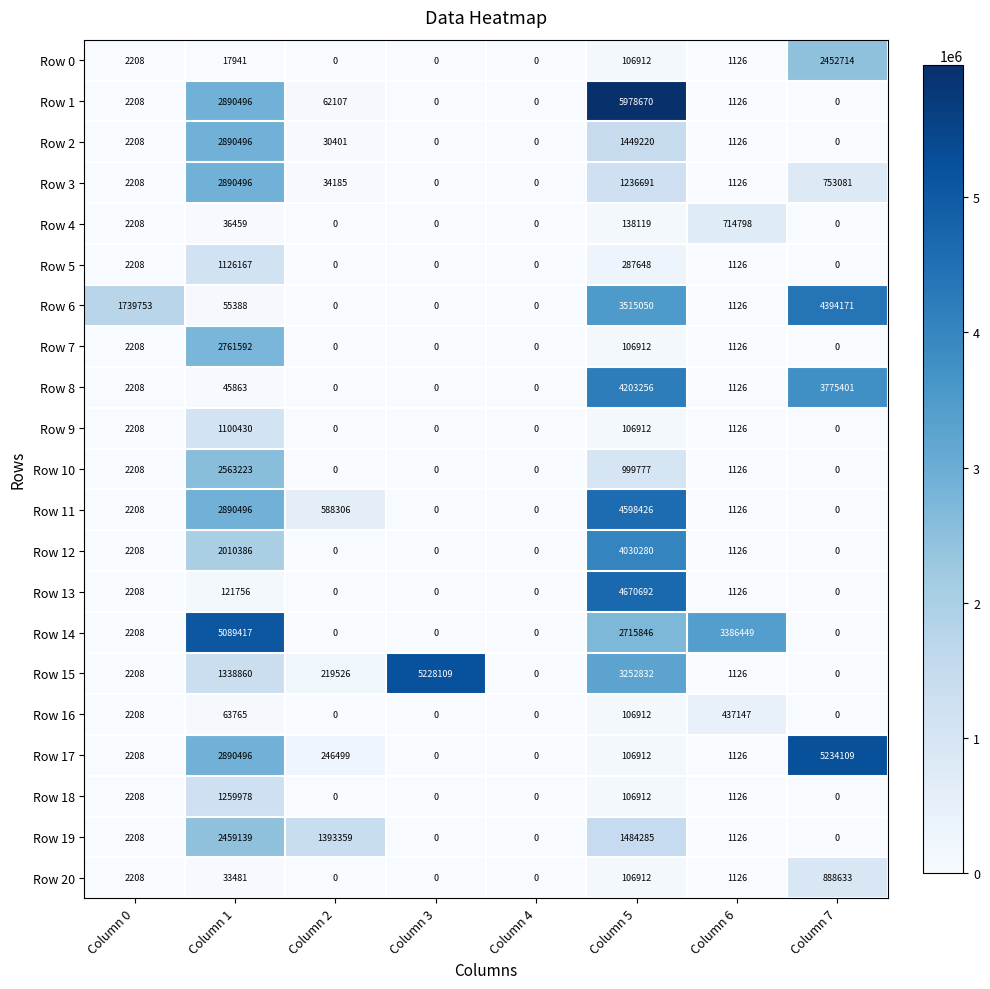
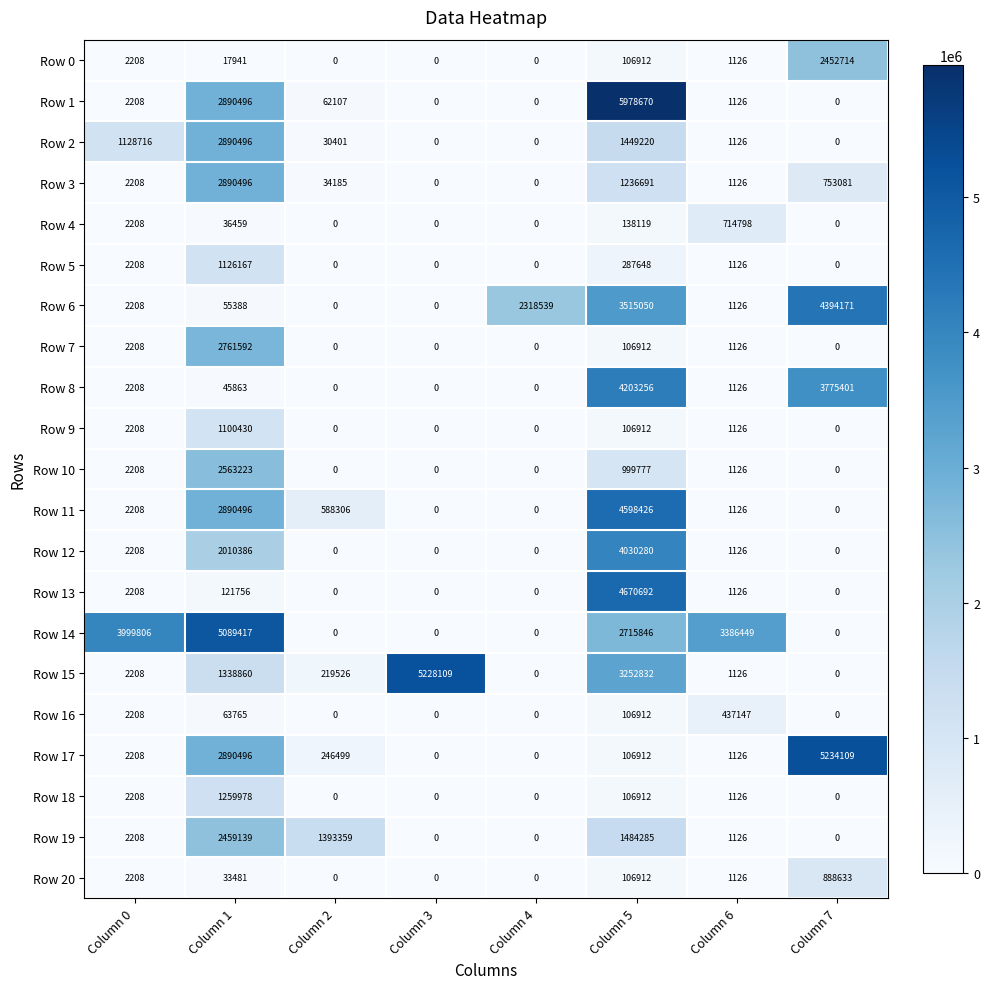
  {
    "Row 0": {
      "Column 0": 2208,
      "Column 1": 17941,
      "Column 2": 0,
      "Column 3": 0,
      "Column 4": 0,
      "Column 5": 106912,
      "Column 6": 1126,
      "Column 7": 2452714
    },
    "Row 1": {
      "Column 0": 2208,
      "Column 1": 2890496,
      "Column 2": 62107,
      "Column 3": 0,
      "Column 4": 0,
      "Column 5": 5978670,
      "Column 6": 1126,
      "Column 7": 0
    },
    "Row 2": {
-     "Column 0": 2208,
+     "Column 0": 1128716,
      "Column 1": 2890496,
      "Column 2": 30401,
      "Column 3": 0,
      "Column 4": 0,
      "Column 5": 1449220,
      "Column 6": 1126,
      "Column 7": 0
    },
    "Row 3": {
      "Column 0": 2208,
      "Column 1": 2890496,
      "Column 2": 34185,
      "Column 3": 0,
      "Column 4": 0,
      "Column 5": 1236691,
      "Column 6": 1126,
      "Column 7": 753081
    },
    "Row 4": {
      "Column 0": 2208,
      "Column 1": 36459,
      "Column 2": 0,
      "Column 3": 0,
      "Column 4": 0,
      "Column 5": 138119,
      "Column 6": 714798,
      "Column 7": 0
    },
    "Row 5": {
      "Column 0": 2208,
      "Column 1": 1126167,
      "Column 2": 0,
      "Column 3": 0,
      "Column 4": 0,
      "Column 5": 287648,
      "Column 6": 1126,
      "Column 7": 0
    },
    "Row 6": {
-     "Column 0": 1739753,
+     "Column 0": 2208,
      "Column 1": 55388,
      "Column 2": 0,
      "Column 3": 0,
-     "Column 4": 0,
+     "Column 4": 2318539,
      "Column 5": 3515050,
      "Column 6": 1126,
      "Column 7": 4394171
    },
    "Row 7": {
      "Column 0": 2208,
      "Column 1": 2761592,
      "Column 2": 0,
      "Column 3": 0,
      "Column 4": 0,
      "Column 5": 106912,
      "Column 6": 1126,
      "Column 7": 0
    },
    "Row 8": {
      "Column 0": 2208,
      "Column 1": 45863,
      "Column 2": 0,
      "Column 3": 0,
      "Column 4": 0,
      "Column 5": 4203256,
      "Column 6": 1126,
      "Column 7": 3775401
    },
    "Row 9": {
      "Column 0": 2208,
      "Column 1": 1100430,
      "Column 2": 0,
      "Column 3": 0,
      "Column 4": 0,
      "Column 5": 106912,
      "Column 6": 1126,
      "Column 7": 0
    },
    "Row 10": {
      "Column 0": 2208,
      "Column 1": 2563223,
      "Column 2": 0,
      "Column 3": 0,
      "Column 4": 0,
      "Column 5": 999777,
      "Column 6": 1126,
      "Column 7": 0
    },
    "Row 11": {
      "Column 0": 2208,
      "Column 1": 2890496,
      "Column 2": 588306,
      "Column 3": 0,
      "Column 4": 0,
      "Column 5": 4598426,
      "Column 6": 1126,
      "Column 7": 0
    },
    "Row 12": {
      "Column 0": 2208,
      "Column 1": 2010386,
      "Column 2": 0,
      "Column 3": 0,
      "Column 4": 0,
      "Column 5": 4030280,
      "Column 6": 1126,
      "Column 7": 0
    },
    "Row 13": {
      "Column 0": 2208,
      "Column 1": 121756,
      "Column 2": 0,
      "Column 3": 0,
      "Column 4": 0,
      "Column 5": 4670692,
      "Column 6": 1126,
      "Column 7": 0
    },
    "Row 14": {
-     "Column 0": 2208,
+     "Column 0": 3999806,
      "Column 1": 5089417,
      "Column 2": 0,
      "Column 3": 0,
      "Column 4": 0,
      "Column 5": 2715846,
      "Column 6": 3386449,
      "Column 7": 0
    },
    "Row 15": {
      "Column 0": 2208,
      "Column 1": 1338860,
      "Column 2": 219526,
      "Column 3": 5228109,
      "Column 4": 0,
      "Column 5": 3252832,
      "Column 6": 1126,
      "Column 7": 0
    },
    "Row 16": {
      "Column 0": 2208,
      "Column 1": 63765,
      "Column 2": 0,
      "Column 3": 0,
      "Column 4": 0,
      "Column 5": 106912,
      "Column 6": 437147,
      "Column 7": 0
    },
    "Row 17": {
      "Column 0": 2208,
      "Column 1": 2890496,
      "Column 2": 246499,
      "Column 3": 0,
      "Column 4": 0,
      "Column 5": 106912,
      "Column 6": 1126,
      "Column 7": 5234109
    },
    "Row 18": {
      "Column 0": 2208,
      "Column 1": 1259978,
      "Column 2": 0,
      "Column 3": 0,
      "Column 4": 0,
      "Column 5": 106912,
      "Column 6": 1126,
      "Column 7": 0
    },
    "Row 19": {
      "Column 0": 2208,
      "Column 1": 2459139,
      "Column 2": 1393359,
      "Column 3": 0,
      "Column 4": 0,
      "Column 5": 1484285,
      "Column 6": 1126,
      "Column 7": 0
    },
    "Row 20": {
      "Column 0": 2208,
      "Column 1": 33481,
      "Column 2": 0,
      "Column 3": 0,
      "Column 4": 0,
      "Column 5": 106912,
      "Column 6": 1126,
      "Column 7": 888633
    }
  }
